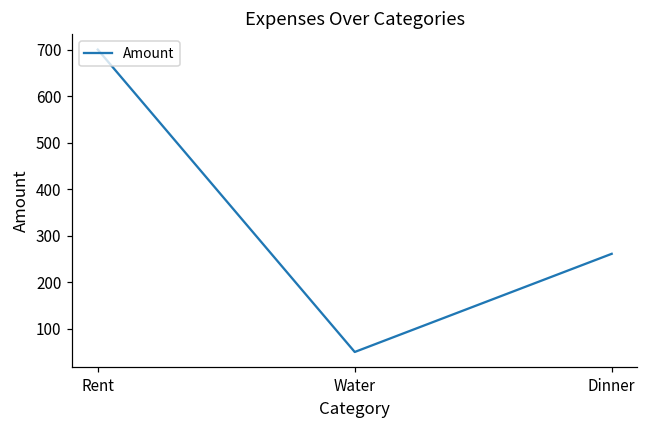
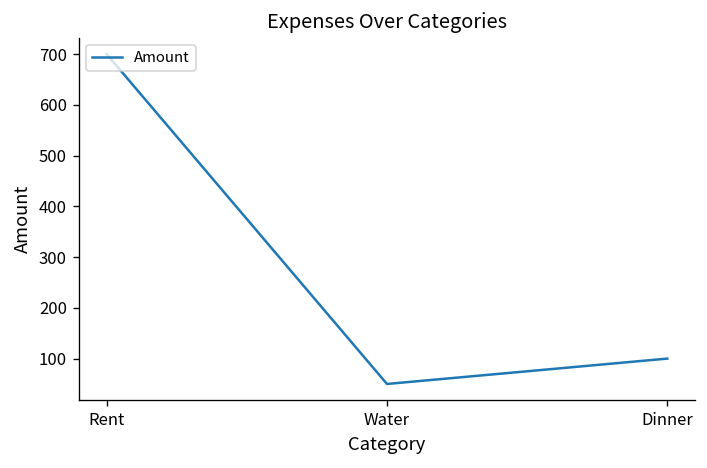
  {
    "Water": 50,
-   "Dinner": 260
+   "Dinner": 100
  }
